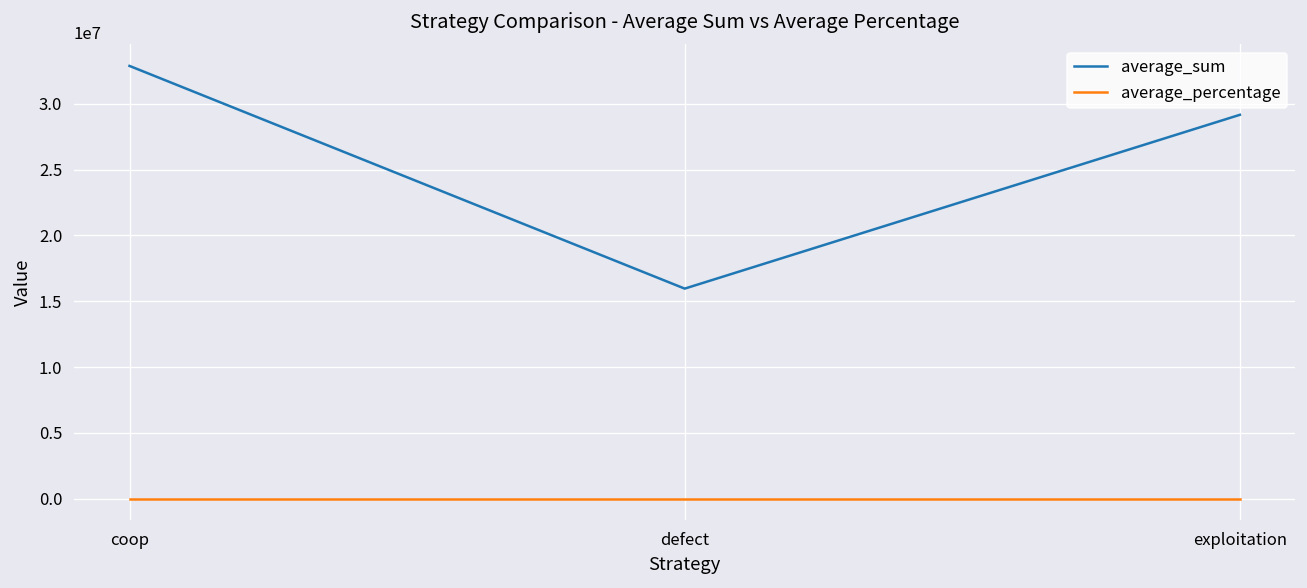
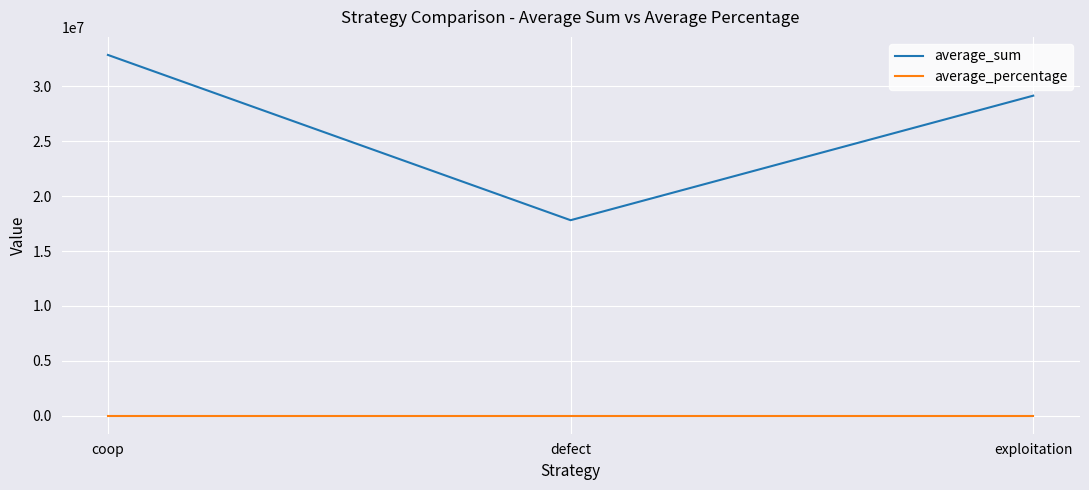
  {
    "average_sum": {
      "coop": 32900000,
-     "defect": 16000000,
+     "defect": 17800000,
      "exploitation": 29200000
    },
    "average_percentage": {
      "coop": 0,
      "defect": 0,
      "exploitation": 0
    }
  }
